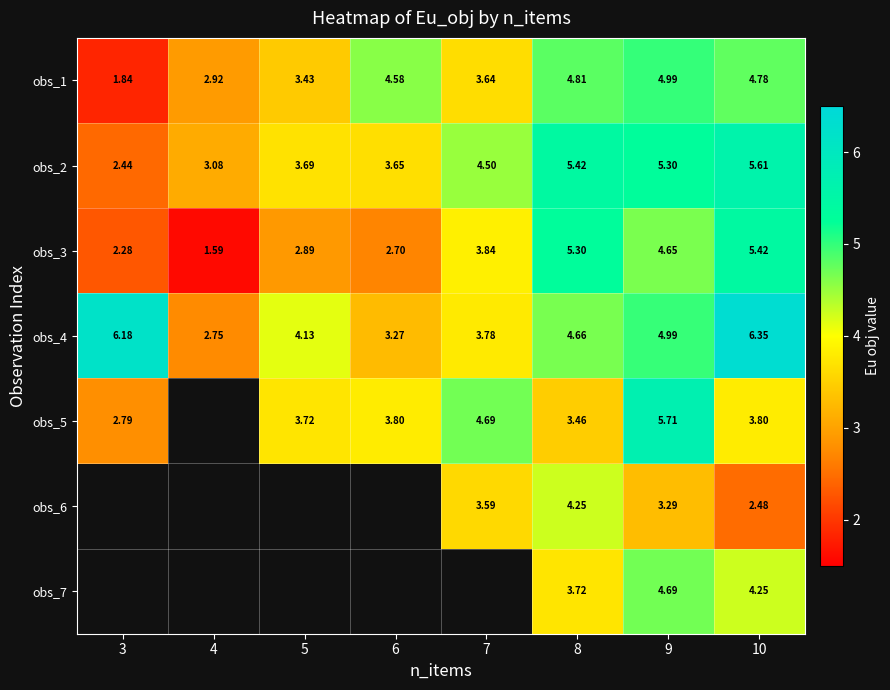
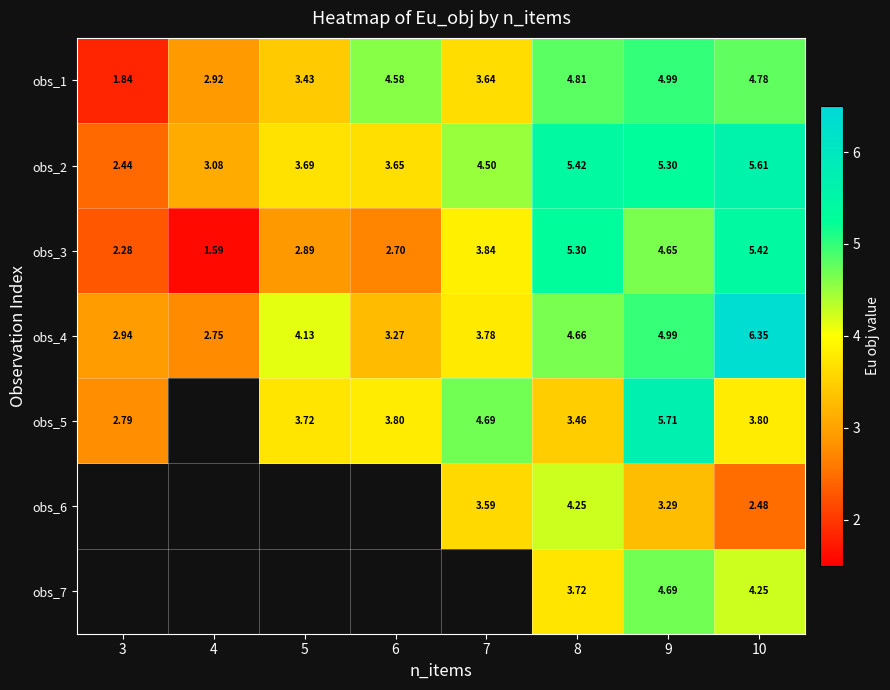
  {
    "obs_1": {
      "3": 1.84,
      "4": 2.92,
      "5": 3.43,
      "6": 4.58,
      "7": 3.64,
      "8": 4.81,
      "9": 4.99,
      "10": 4.78
    },
    "obs_2": {
      "3": 2.44,
      "4": 3.08,
      "5": 3.69,
      "6": 3.65,
      "7": 4.50,
      "8": 5.42,
      "9": 5.30,
      "10": 5.61
    },
    "obs_3": {
      "3": 2.28,
      "4": 1.59,
      "5": 2.89,
      "6": 2.70,
      "7": 3.84,
      "8": 5.30,
      "9": 4.65,
      "10": 5.42
    },
    "obs_4": {
-     "3": 6.18,
+     "3": 2.94,
      "4": 2.75,
      "5": 4.13,
      "6": 3.27,
      "7": 3.78,
      "8": 4.66,
      "9": 4.99,
      "10": 6.35
    },
    "obs_5": {
      "3": 2.79,
      "5": 3.72,
      "6": 3.80,
      "7": 4.69,
      "8": 3.46,
      "9": 5.71,
      "10": 3.80
    },
    "obs_6": {
      "7": 3.59,
      "8": 4.25,
      "9": 3.29,
      "10": 2.48
    },
    "obs_7": {
      "8": 3.72,
      "9": 4.69,
      "10": 4.25
    }
  }
